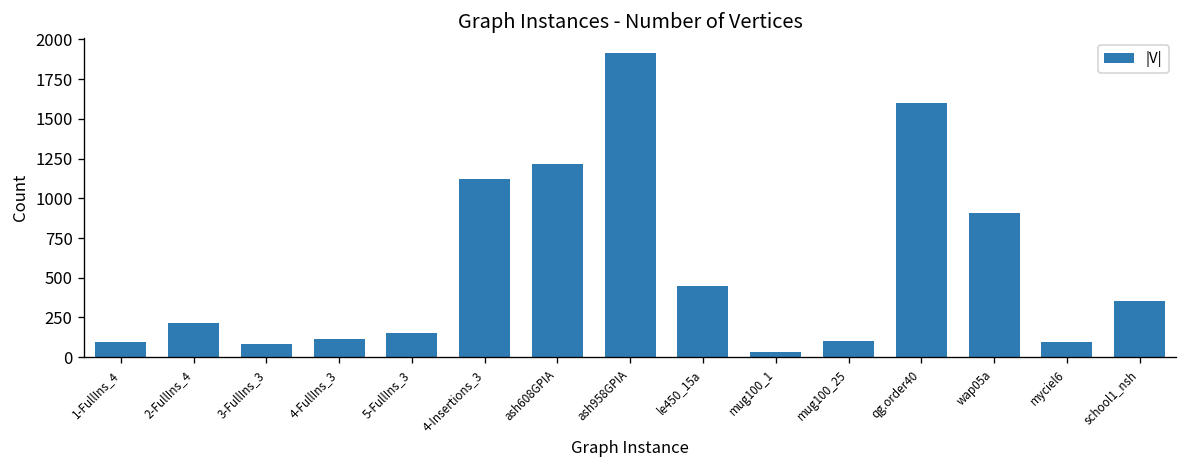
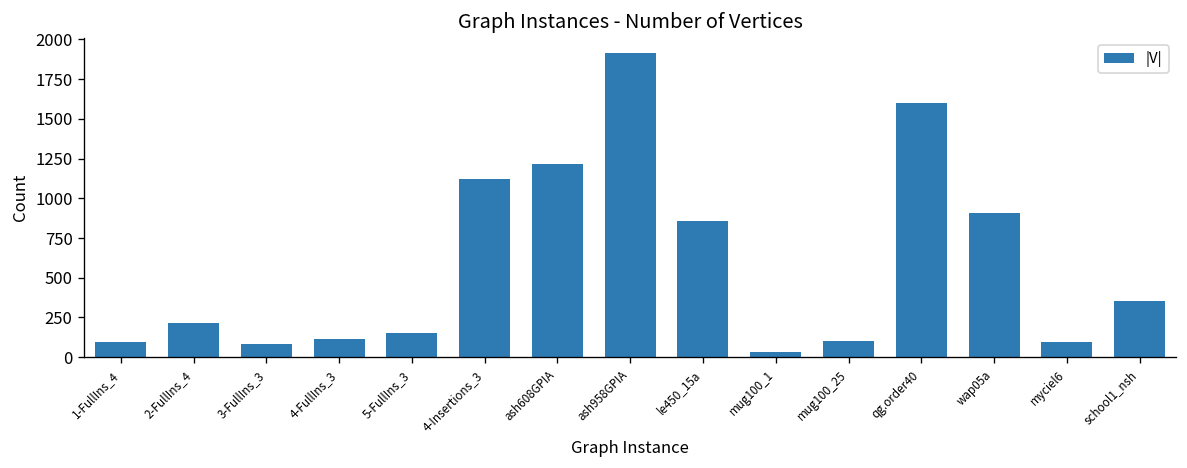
  {
    "1-FullIns_4": 90,
    "2-FullIns_4": 210,
    "3-FullIns_3": 80,
    "4-FullIns_3": 110,
    "5-FullIns_3": 150,
    "4-Insertions_3": 1120,
    "ash608GPIA": 1220,
    "ash958GPIA": 1920,
-   "le450_15a": 450,
+   "le450_15a": 860,
    "mug100_1": 30,
    "mug100_25": 100,
    "qg.order40": 1600,
    "wap05a": 910,
    "myciel6": 100,
    "school1_nsh": 350
  }
